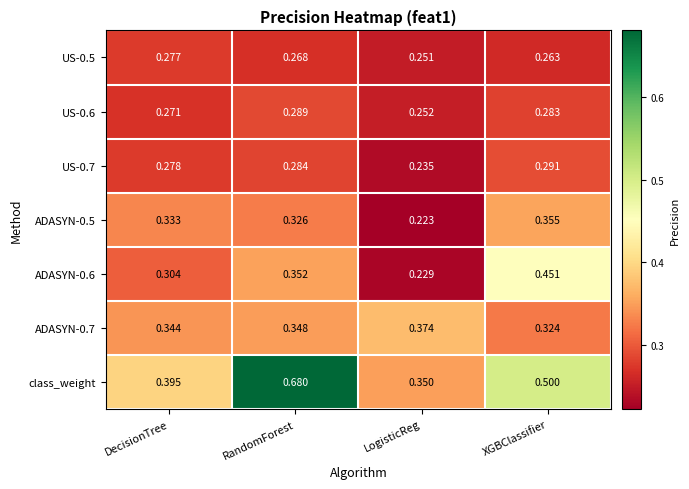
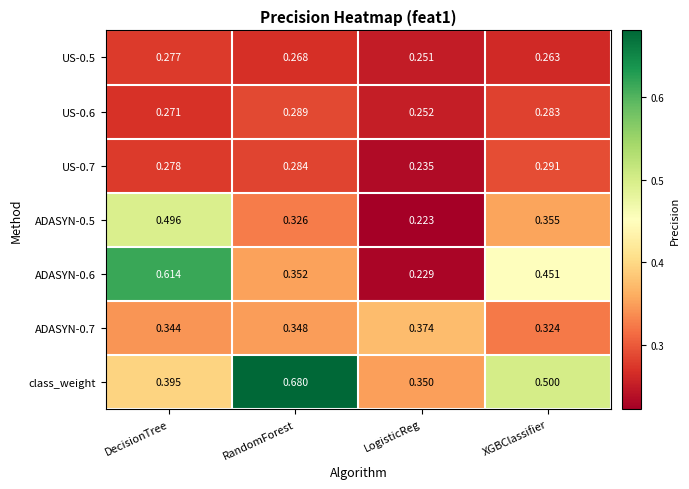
  {
    "US-0.5": {
      "DecisionTree": 0.277,
      "RandomForest": 0.268,
      "LogisticReg": 0.251,
      "XGBClassifier": 0.263
    },
    "US-0.6": {
      "DecisionTree": 0.271,
      "RandomForest": 0.289,
      "LogisticReg": 0.252,
      "XGBClassifier": 0.283
    },
    "US-0.7": {
      "DecisionTree": 0.278,
      "RandomForest": 0.284,
      "LogisticReg": 0.235,
      "XGBClassifier": 0.291
    },
    "ADASYN-0.5": {
-     "DecisionTree": 0.333,
+     "DecisionTree": 0.496,
      "RandomForest": 0.326,
      "LogisticReg": 0.223,
      "XGBClassifier": 0.355
    },
    "ADASYN-0.6": {
-     "DecisionTree": 0.304,
+     "DecisionTree": 0.614,
      "RandomForest": 0.352,
      "LogisticReg": 0.229,
      "XGBClassifier": 0.451
    },
    "ADASYN-0.7": {
      "DecisionTree": 0.344,
      "RandomForest": 0.348,
      "LogisticReg": 0.374,
      "XGBClassifier": 0.324
    },
    "class_weight": {
      "DecisionTree": 0.395,
      "RandomForest": 0.680,
      "LogisticReg": 0.350,
      "XGBClassifier": 0.500
    }
  }
